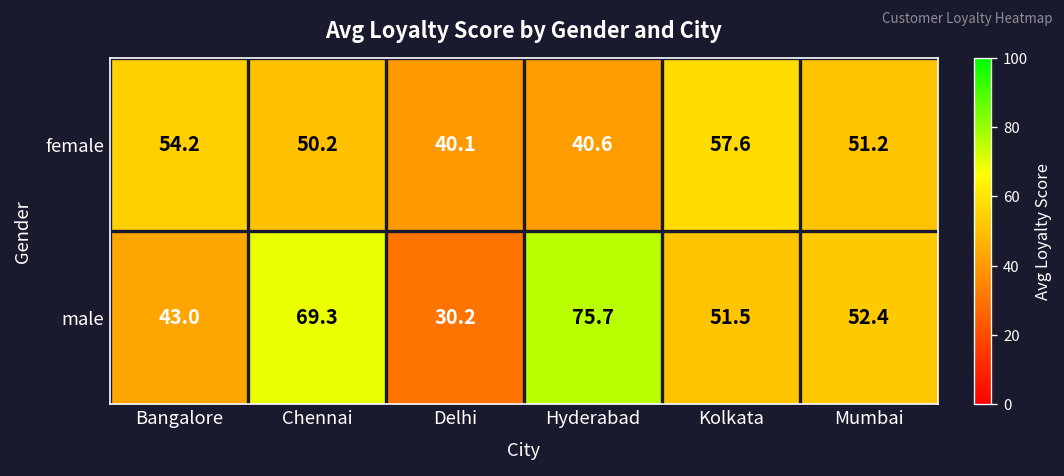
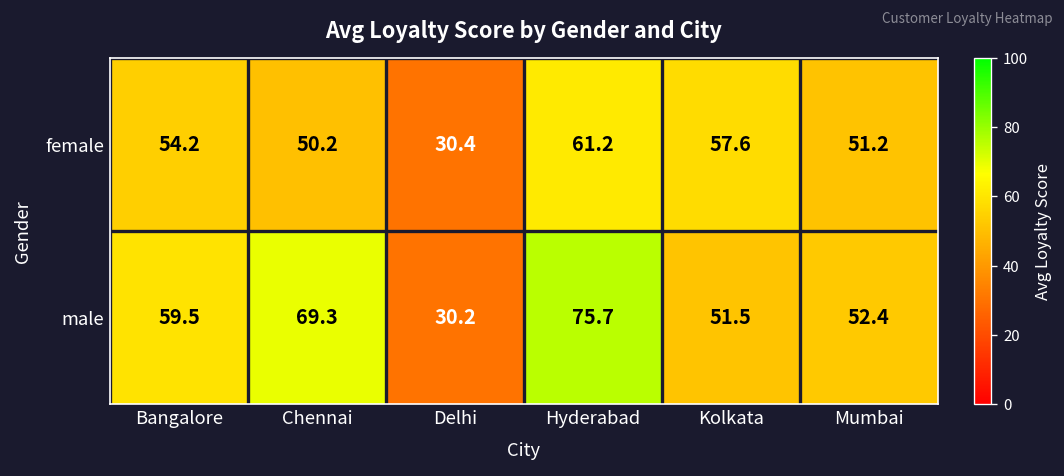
  {
    "female": {
      "Bangalore": 54.2,
      "Chennai": 50.2,
-     "Delhi": 40.1,
-     "Hyderabad": 40.6,
+     "Delhi": 30.4,
+     "Hyderabad": 61.2,
      "Kolkata": 57.6,
      "Mumbai": 51.2
    },
    "male": {
-     "Bangalore": 43.0,
+     "Bangalore": 59.5,
      "Chennai": 69.3,
      "Delhi": 30.2,
      "Hyderabad": 75.7,
      "Kolkata": 51.5,
      "Mumbai": 52.4
    }
  }
